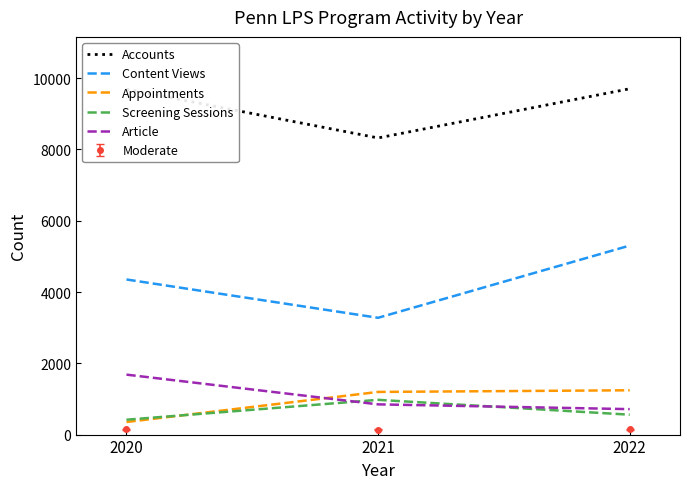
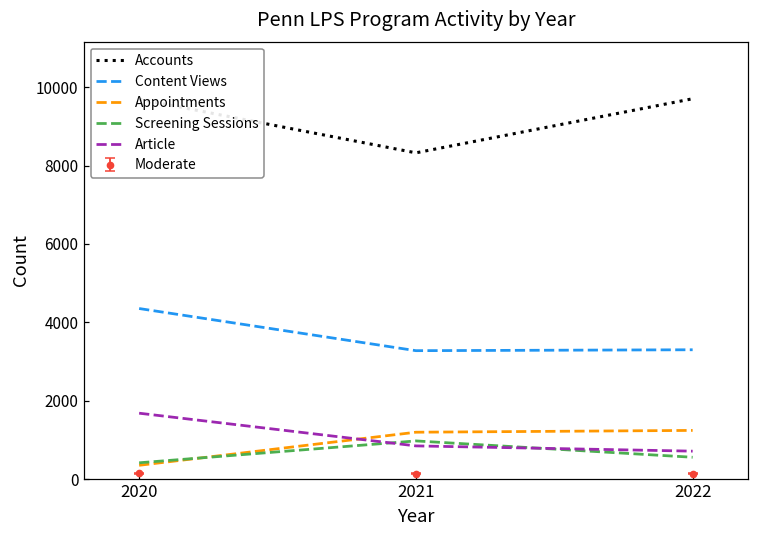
  {
    "Accounts": {
      "2021": 8300,
      "2022": 9700
    },
    "Content Views": {
      "2020": 4400,
      "2021": 3300,
-     "2022": 5300
+     "2022": 3300
    },
    "Appointments": {
      "2021": 1200,
      "2022": 1200
    },
    "Screening Sessions": {
      "2021": 1000,
      "2022": 600
    },
    "Article": {
      "2020": 1700,
      "2021": 800,
      "2022": 700
    }
  }
